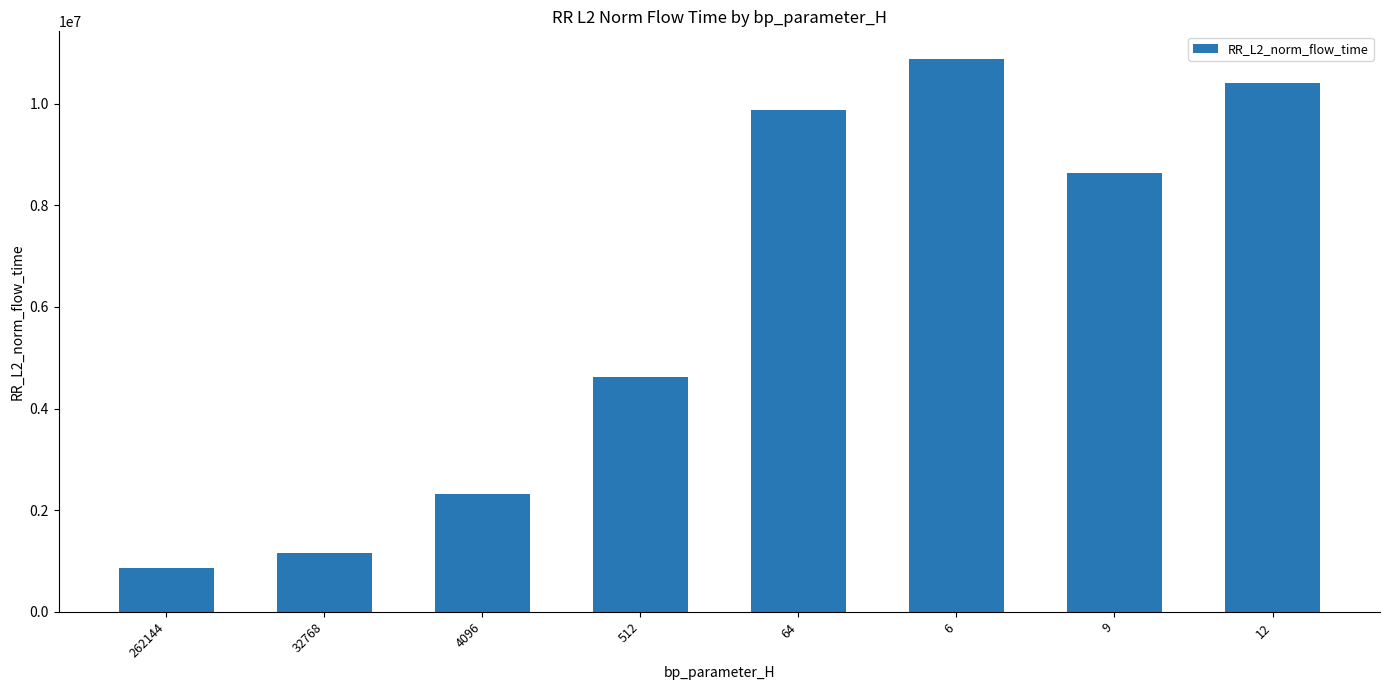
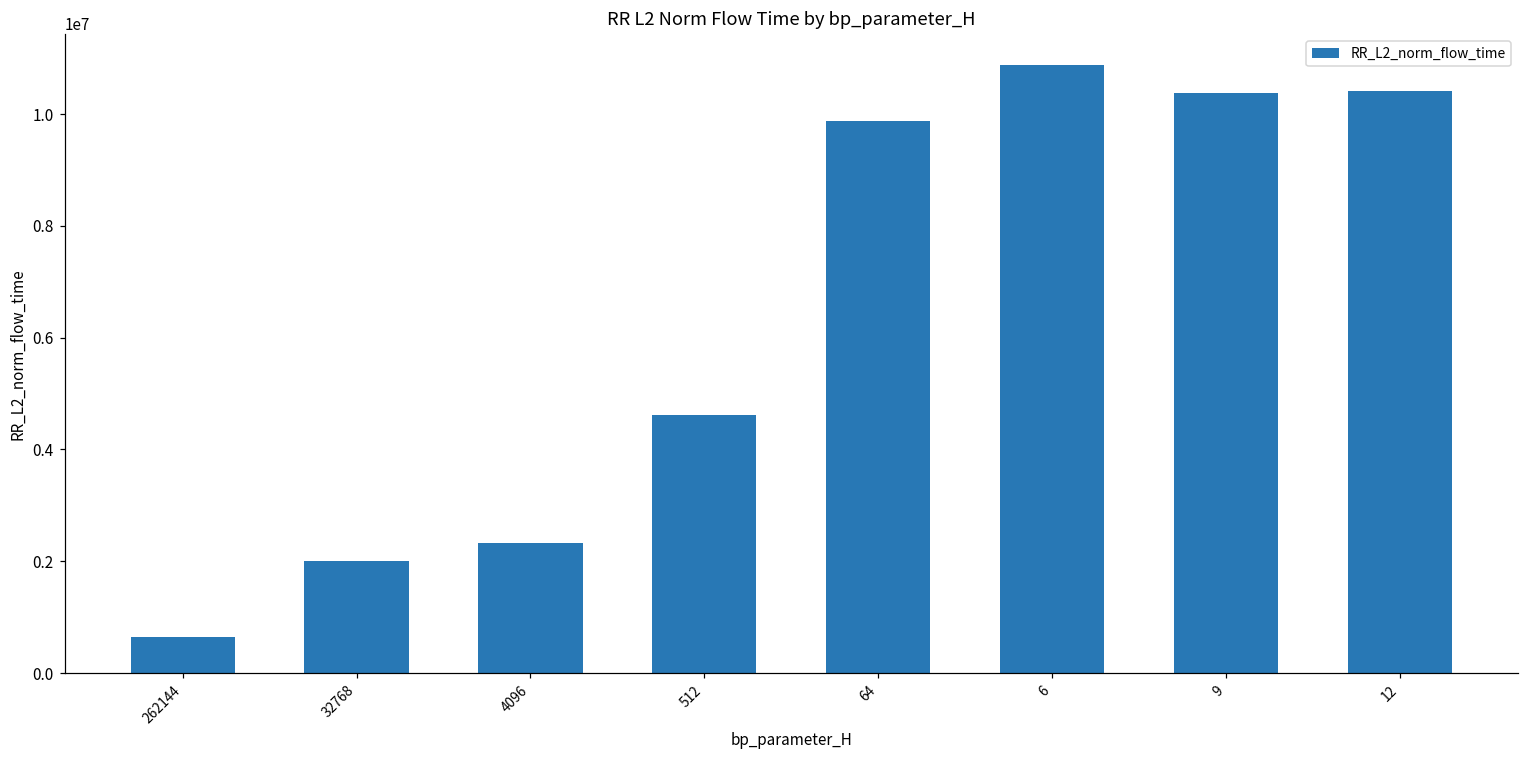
  {
-   "262144": 900000,
-   "32768": 1200000,
+   "262144": 600000,
+   "32768": 2000000,
    "4096": 2300000,
    "512": 4600000,
    "64": 9900000,
    "6": 10900000,
-   "9": 8600000,
+   "9": 10400000,
    "12": 10400000
  }
